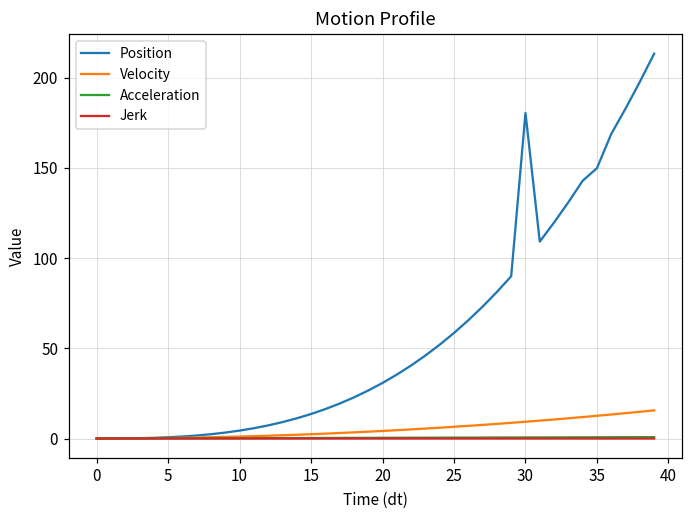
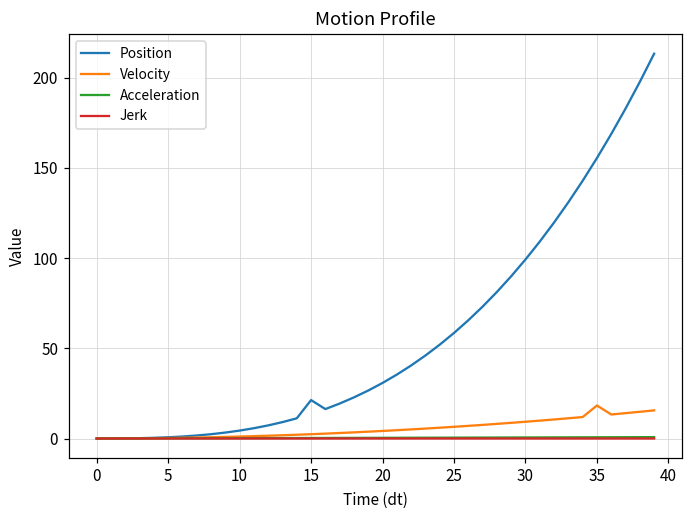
  {
    "Position": {
      "10": 4,
-     "15": 14,
+     "15": 21,
      "20": 31,
      "25": 59,
-     "30": 180,
-     "35": 150
+     "30": 99,
+     "35": 155
    },
    "Velocity": {
      "15": 2,
      "20": 4,
      "25": 7,
      "30": 9,
-     "35": 13
+     "35": 18
    }
  }
